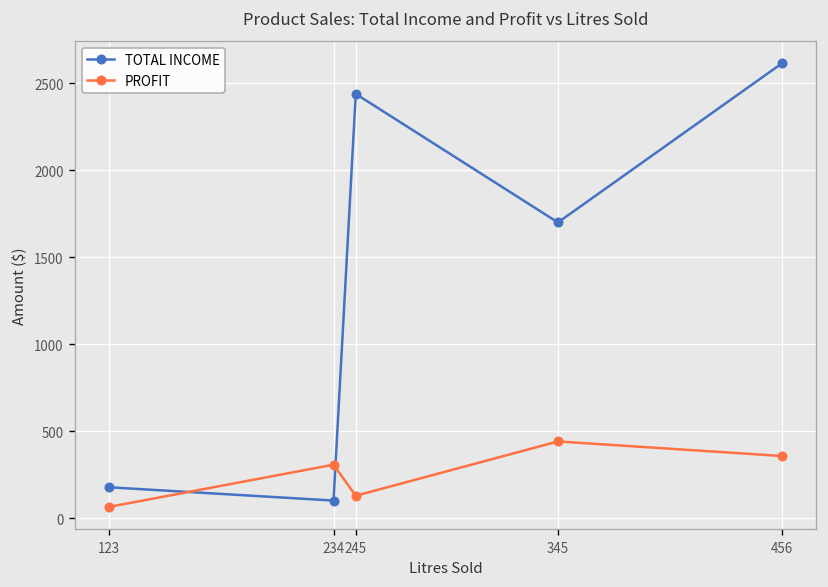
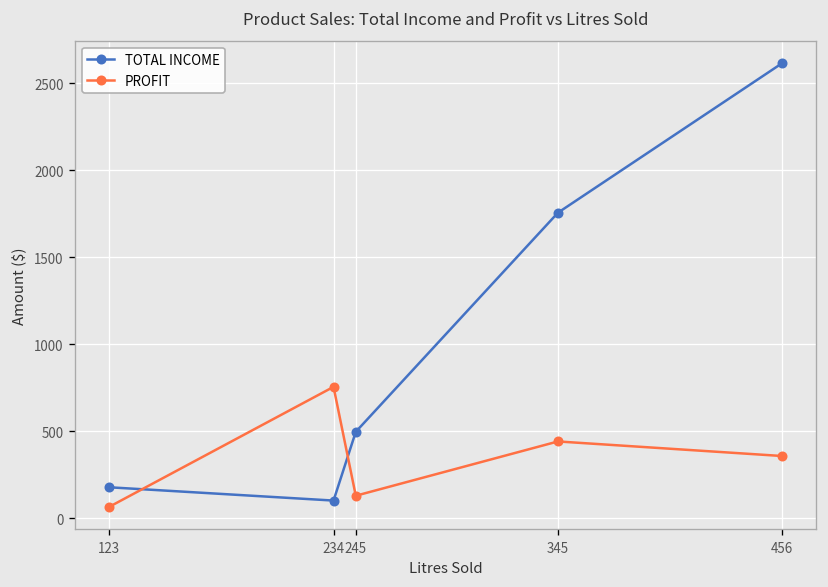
  {
    "TOTAL INCOME": {
      "123": 180,
      "234": 100,
-     "245": 2440,
-     "345": 1700,
+     "245": 500,
+     "345": 1760,
      "456": 2620
    },
    "PROFIT": {
      "123": 60,
-     "234": 310,
+     "234": 750,
      "245": 130,
      "345": 440,
      "456": 360
    }
  }
